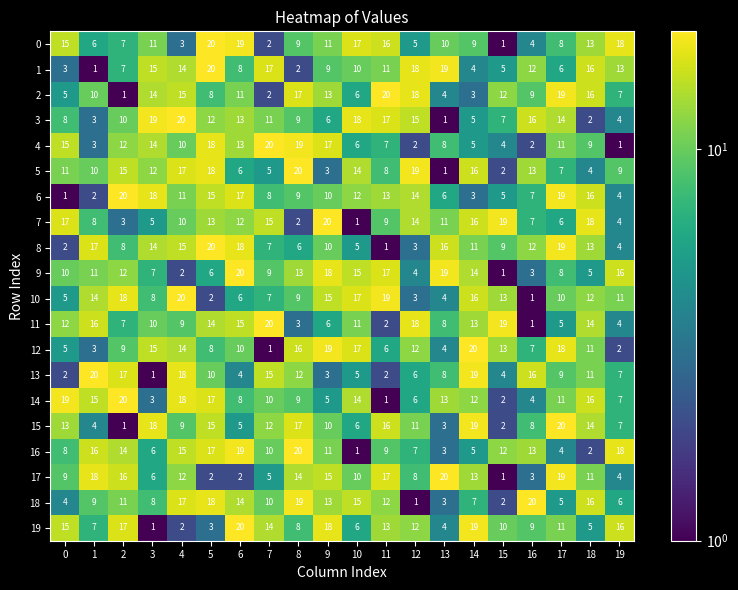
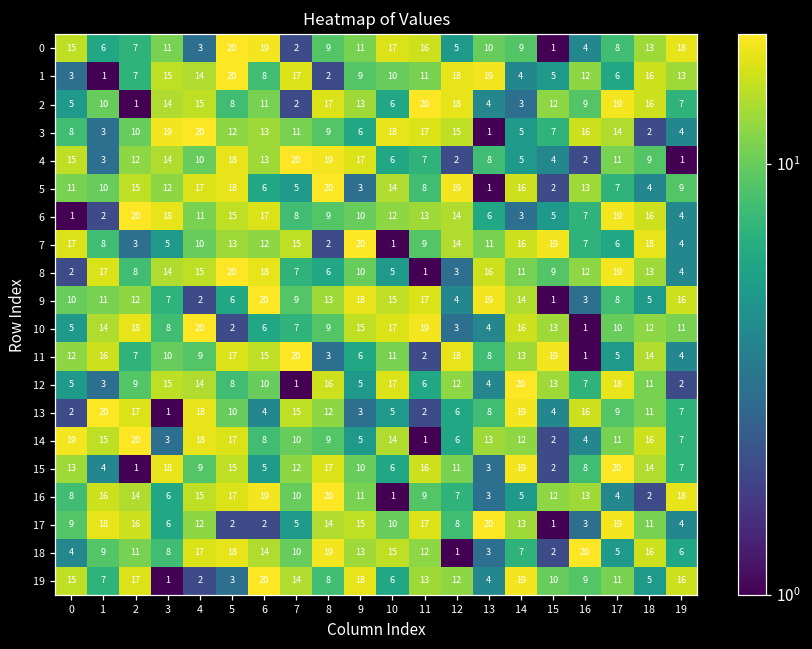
  {
    "11": {
      "0": 12,
      "1": 16,
      "2": 7,
      "3": 10,
      "4": 9,
-     "5": 14,
+     "5": 17,
      "6": 15,
      "7": 20,
      "8": 3,
      "9": 6,
      "10": 11,
      "11": 2,
      "12": 18,
      "13": 8,
      "14": 13,
      "15": 19,
      "16": 1,
      "17": 5,
      "18": 14,
      "19": 4
    },
    "12": {
      "0": 5,
      "1": 3,
      "2": 9,
      "3": 15,
      "4": 14,
      "5": 8,
      "6": 10,
      "7": 1,
      "8": 16,
-     "9": 19,
+     "9": 5,
      "10": 17,
      "11": 6,
      "12": 12,
      "13": 4,
      "14": 20,
      "15": 13,
      "16": 7,
      "17": 18,
      "18": 11,
      "19": 2
    }
  }
